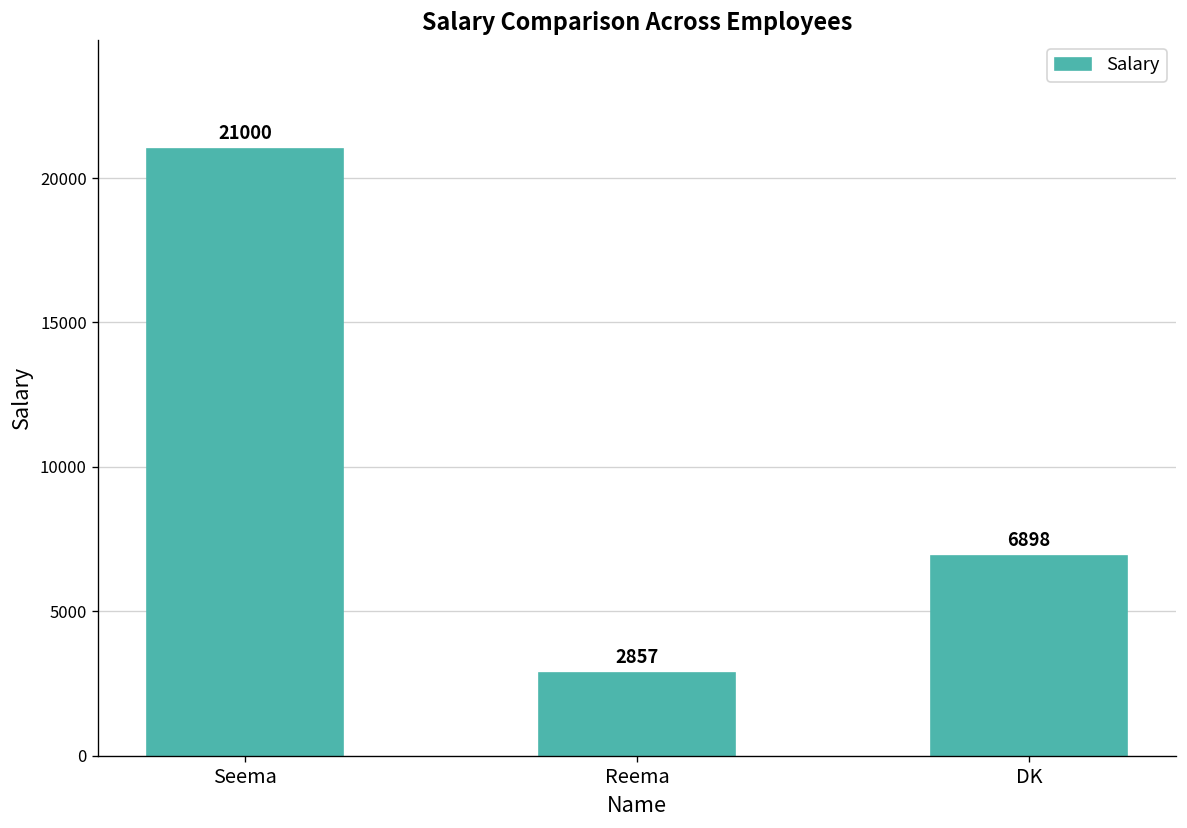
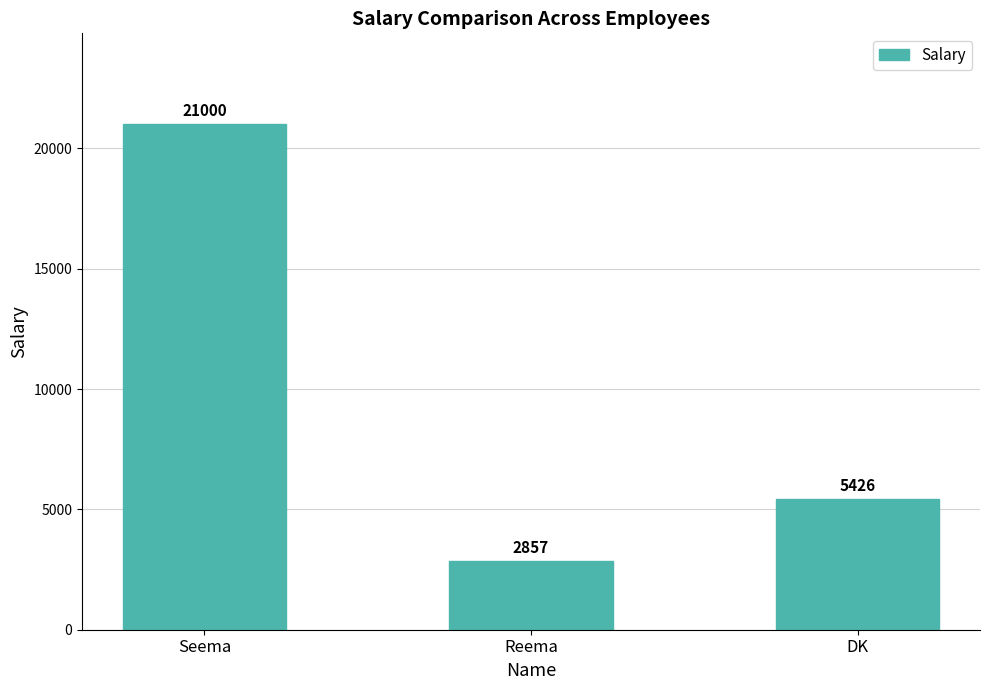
  {
    "Seema": 21000,
    "Reema": 2857,
-   "DK": 6898
+   "DK": 5426
  }
